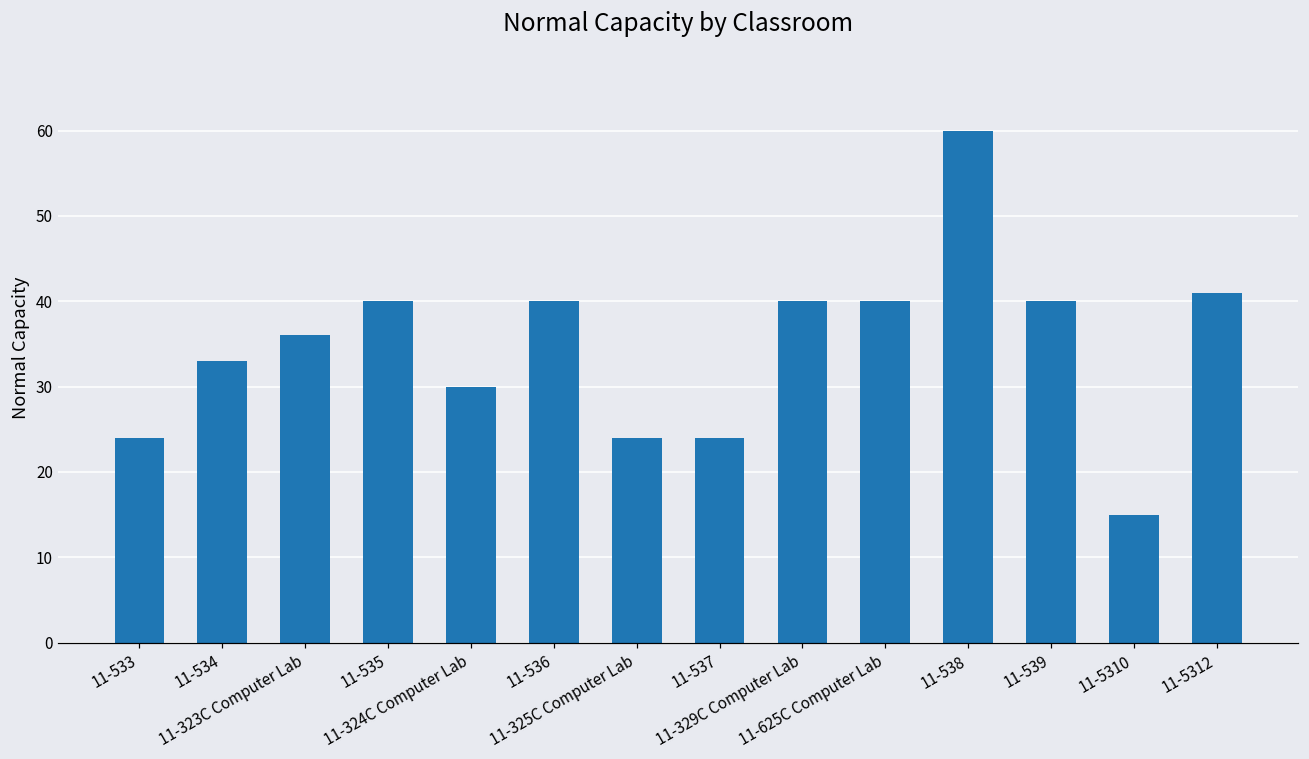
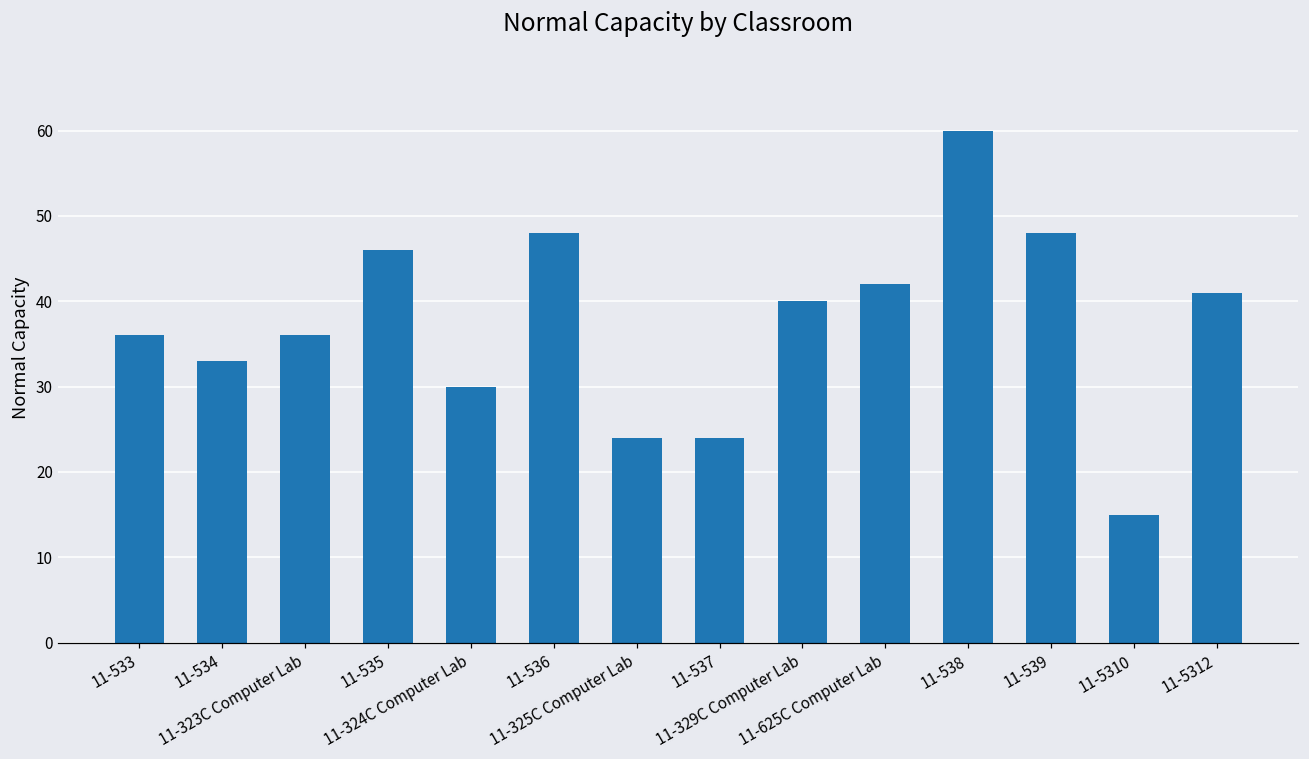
  {
-   "11-533": 24,
+   "11-533": 36,
    "11-534": 33,
    "11-323C Computer Lab": 36,
-   "11-535": 40,
+   "11-535": 46,
    "11-324C Computer Lab": 30,
-   "11-536": 40,
+   "11-536": 48,
    "11-325C Computer Lab": 24,
    "11-537": 24,
    "11-329C Computer Lab": 40,
-   "11-625C Computer Lab": 40,
+   "11-625C Computer Lab": 42,
    "11-538": 60,
-   "11-539": 40,
+   "11-539": 48,
    "11-5310": 15,
    "11-5312": 41
  }
